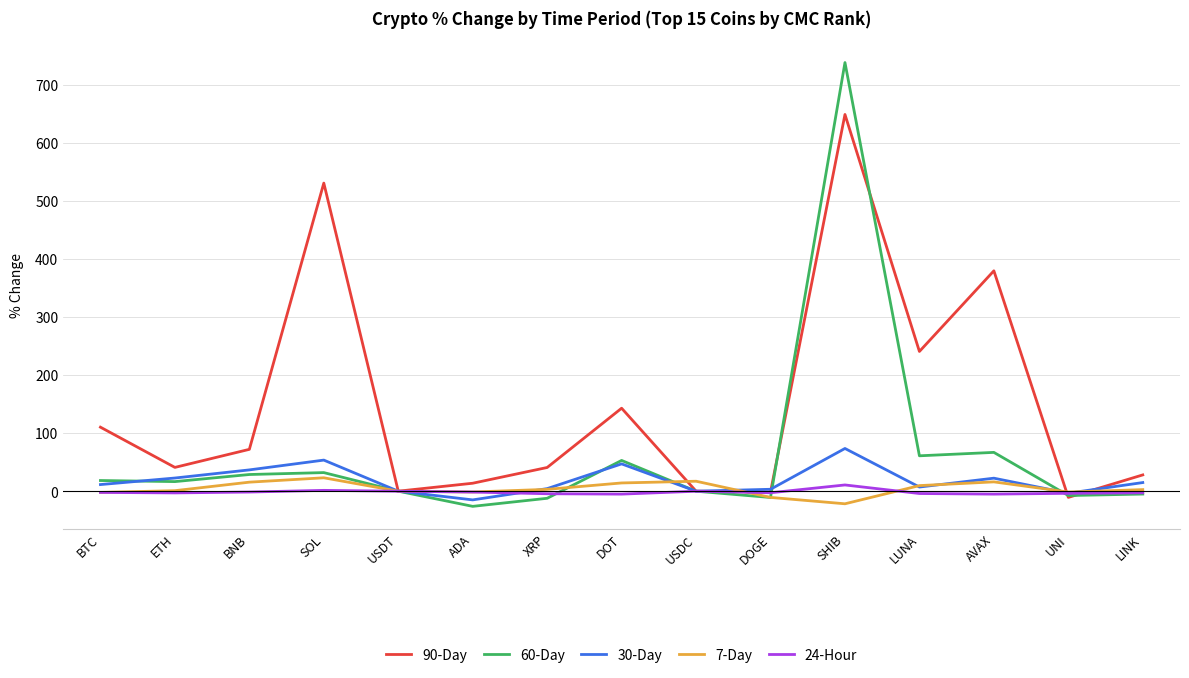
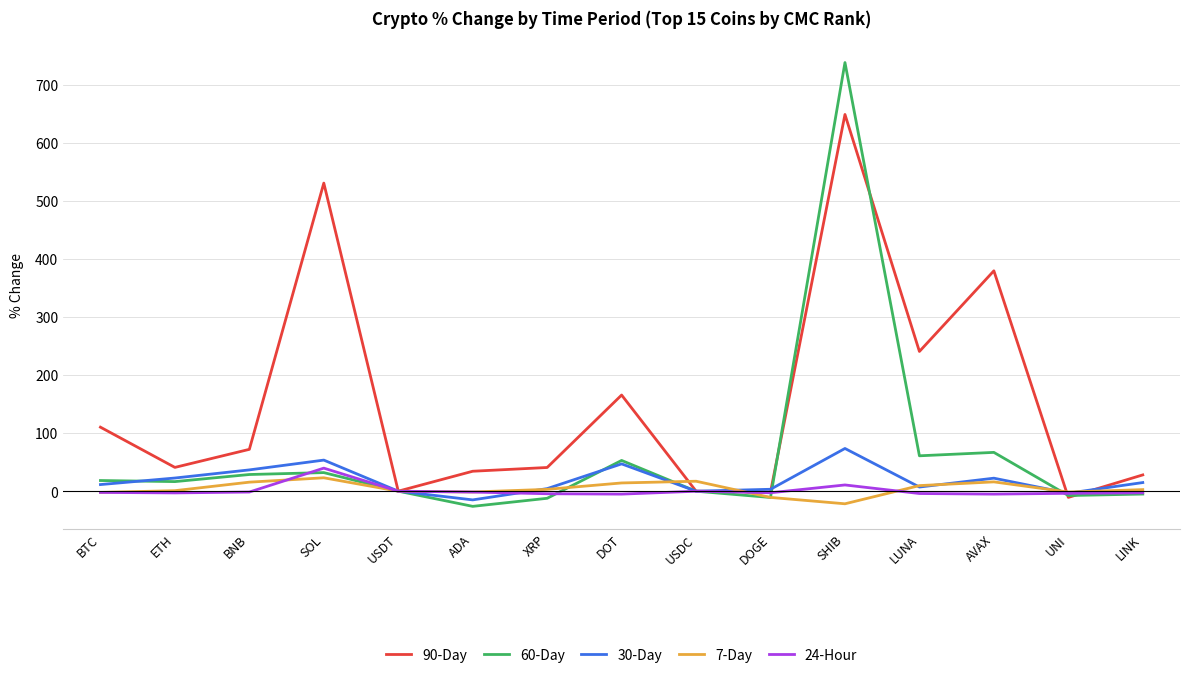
  {
    "90-Day": {
      "BTC": 110,
      "ETH": 40,
      "BNB": 70,
      "SOL": 530,
-     "ADA": 10,
+     "ADA": 30,
      "XRP": 40,
-     "DOT": 140,
+     "DOT": 170,
      "SHIB": 650,
      "LUNA": 240,
      "AVAX": 380,
      "LINK": 30
    },
    "60-Day": {
      "BTC": 20,
      "ETH": 20,
      "BNB": 30,
      "SOL": 30,
      "ADA": -30,
      "XRP": -10,
      "DOT": 50,
      "SHIB": 740,
      "LUNA": 60,
      "AVAX": 70
    },
    "30-Day": {
      "BTC": 10,
      "ETH": 20,
      "BNB": 40,
      "SOL": 50,
      "ADA": -10,
      "DOT": 50,
      "DOGE": 0,
      "SHIB": 70,
      "AVAX": 20,
      "LINK": 10
    },
    "7-Day": {
      "BNB": 20,
      "SOL": 20,
      "DOT": 10,
      "USDC": 20,
      "SHIB": -20,
      "AVAX": 20,
      "LINK": 0
    },
    "24-Hour": {
      "BNB": 0,
-     "SOL": 0,
+     "SOL": 40,
      "XRP": 0,
      "DOT": 0,
      "SHIB": 10,
      "LUNA": 0,
      "AVAX": 0
    }
  }
